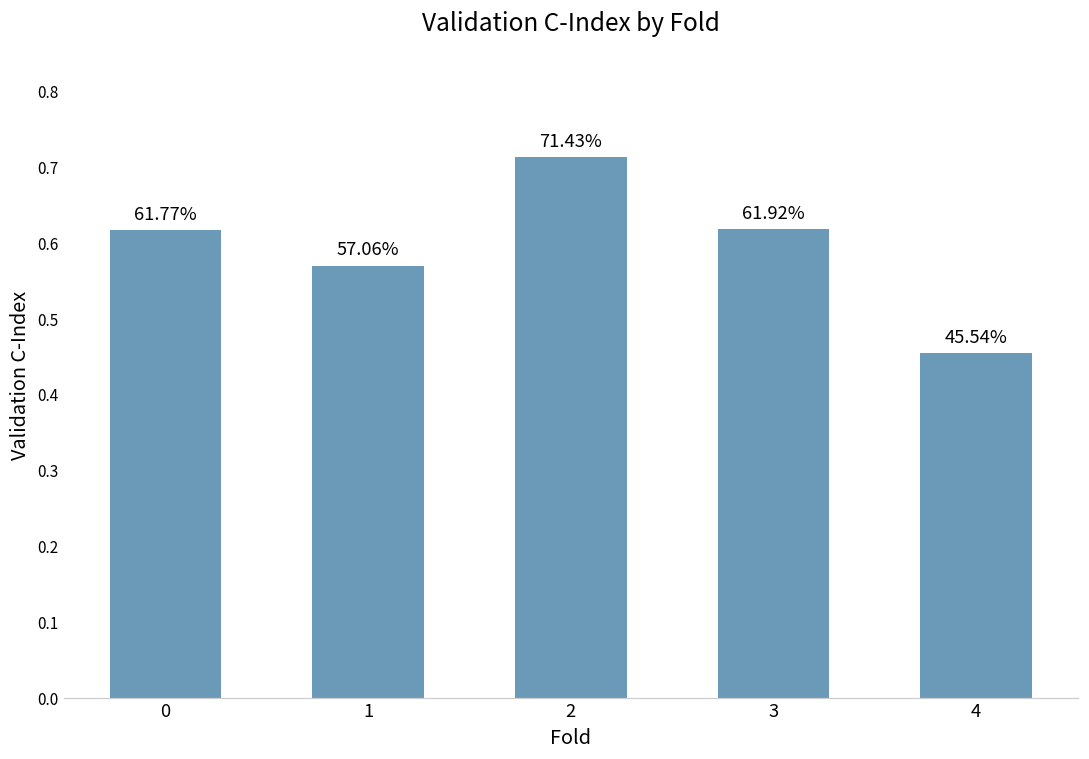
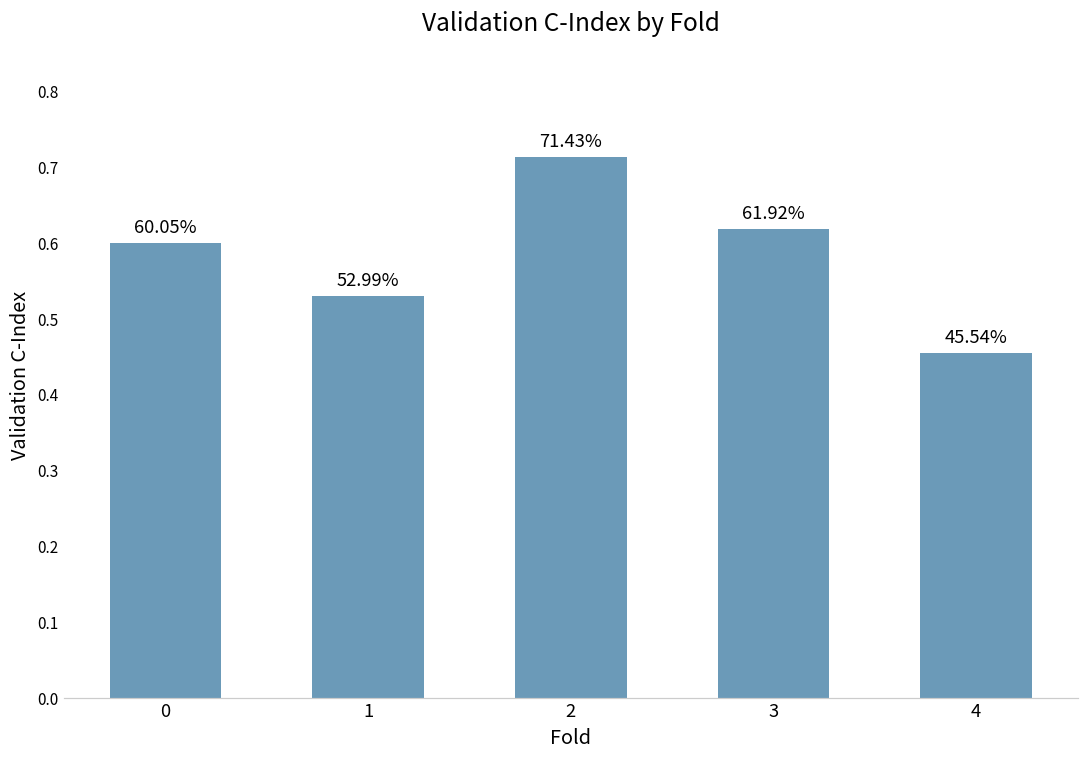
  {
-   "0": "61.77%",
-   "1": "57.06%",
+   "0": "60.05%",
+   "1": "52.99%",
    "2": "71.43%",
    "3": "61.92%",
    "4": "45.54%"
  }
